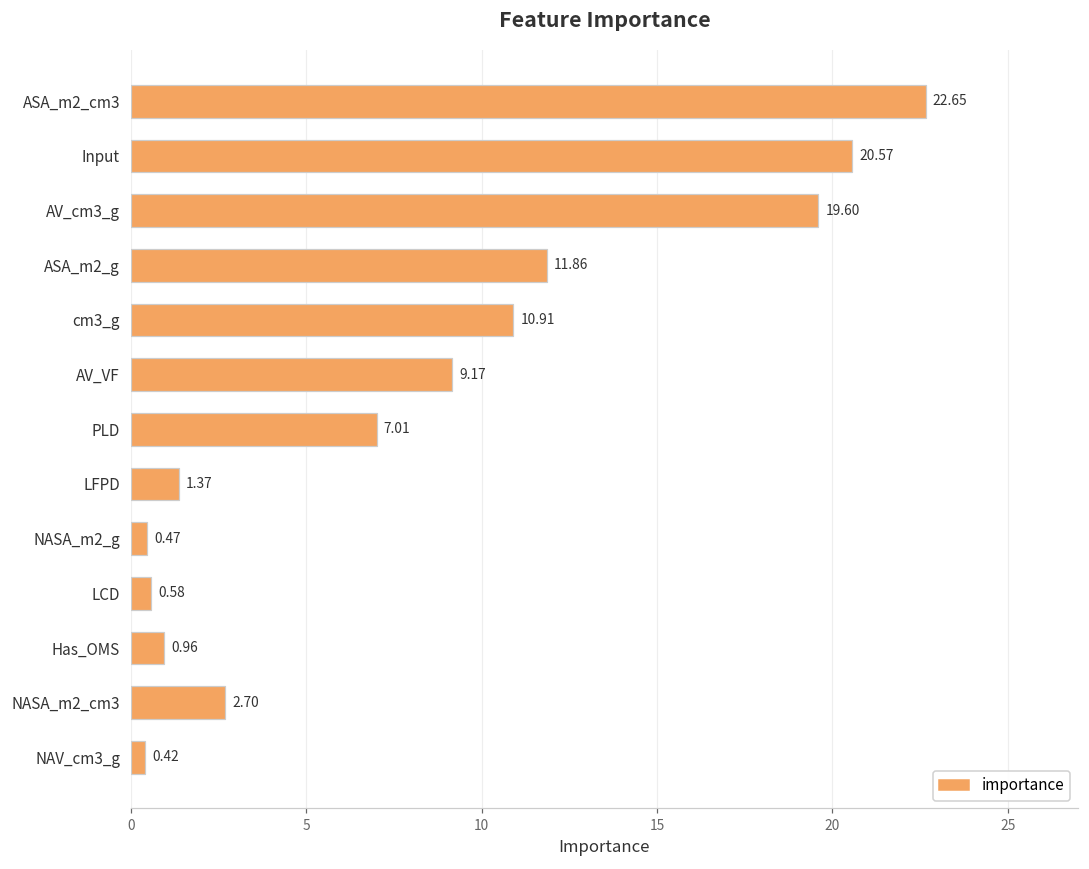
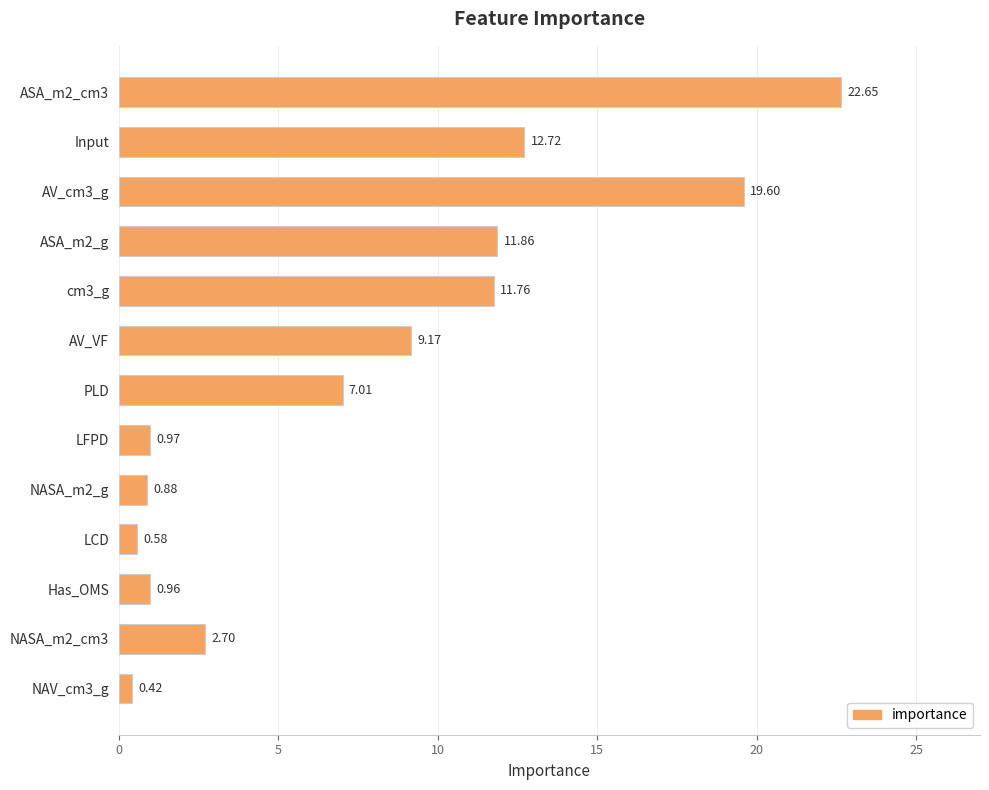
  {
    "ASA_m2_cm3": 22.65,
-   "Input": 20.57,
+   "Input": 12.72,
    "AV_cm3_g": 19.60,
    "ASA_m2_g": 11.86,
-   "cm3_g": 10.91,
+   "cm3_g": 11.76,
    "AV_VF": 9.17,
    "PLD": 7.01,
-   "LFPD": 1.37,
-   "NASA_m2_g": 0.47,
+   "LFPD": 0.97,
+   "NASA_m2_g": 0.88,
    "LCD": 0.58,
    "Has_OMS": 0.96,
    "NASA_m2_cm3": 2.70,
    "NAV_cm3_g": 0.42
  }
